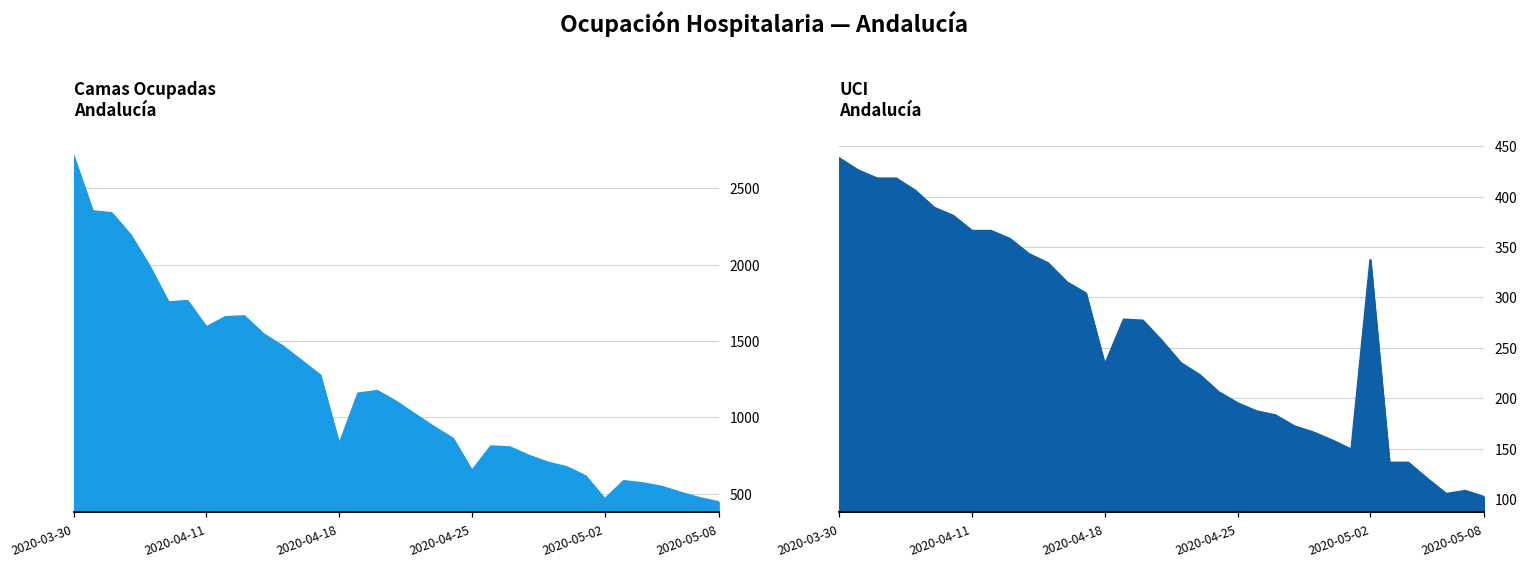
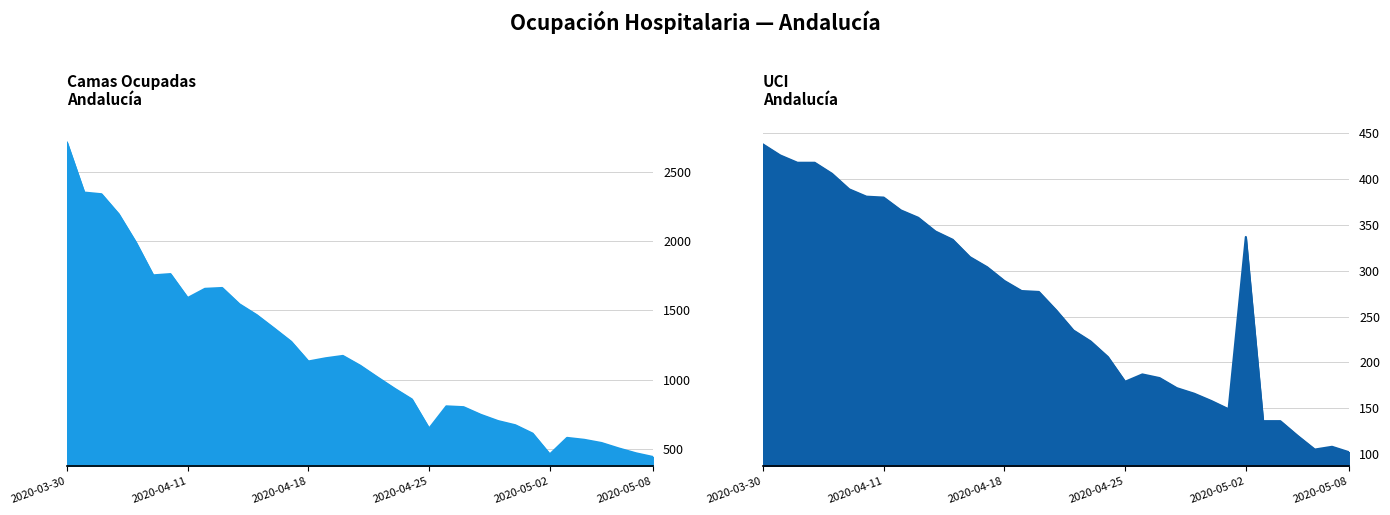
  {
    "Camas Ocupadas Andalucía": {
      "2020-03-30": 2710,
      "2020-04-11": 1590,
-     "2020-04-18": 820,
+     "2020-04-18": 1130,
      "2020-04-25": 650,
      "2020-05-02": 460,
      "2020-05-08": 450
    },
    "UCI Andalucía": {
      "2020-03-30": 440,
-     "2020-04-11": 370,
-     "2020-04-18": 230,
-     "2020-04-25": 200,
+     "2020-04-11": 380,
+     "2020-04-18": 290,
+     "2020-04-25": 180,
      "2020-05-02": 340,
      "2020-05-08": 100
    }
  }
